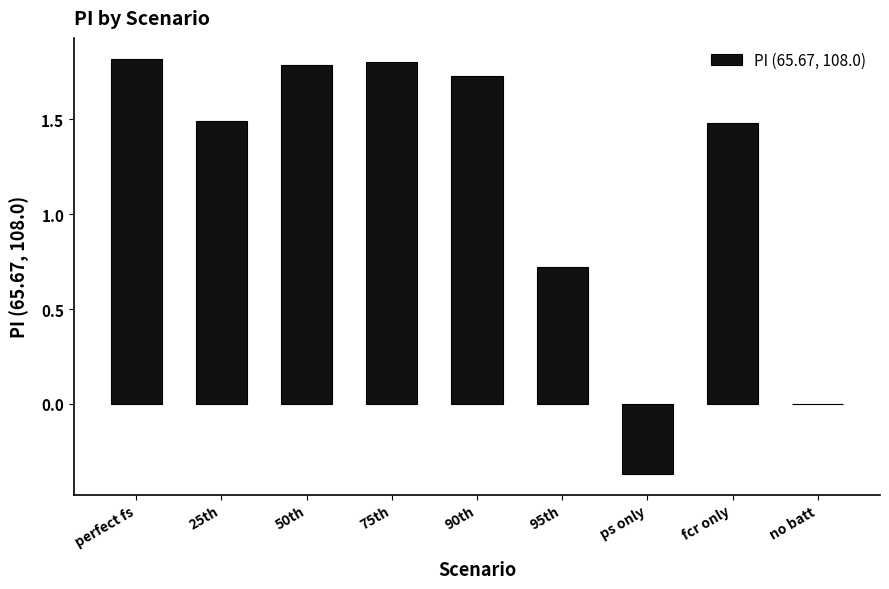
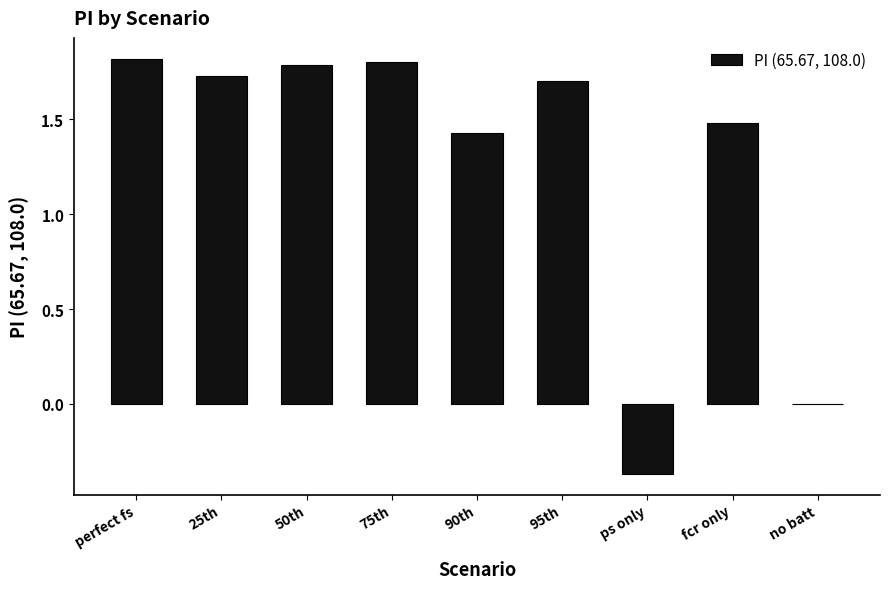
  {
    "perfect fs": 1.82,
-   "25th": 1.49,
+   "25th": 1.73,
    "50th": 1.79,
    "75th": 1.80,
-   "90th": 1.73,
-   "95th": 0.72,
+   "90th": 1.43,
+   "95th": 1.70,
    "ps only": -0.37,
    "fcr only": 1.48,
    "no batt": 0.00
  }
